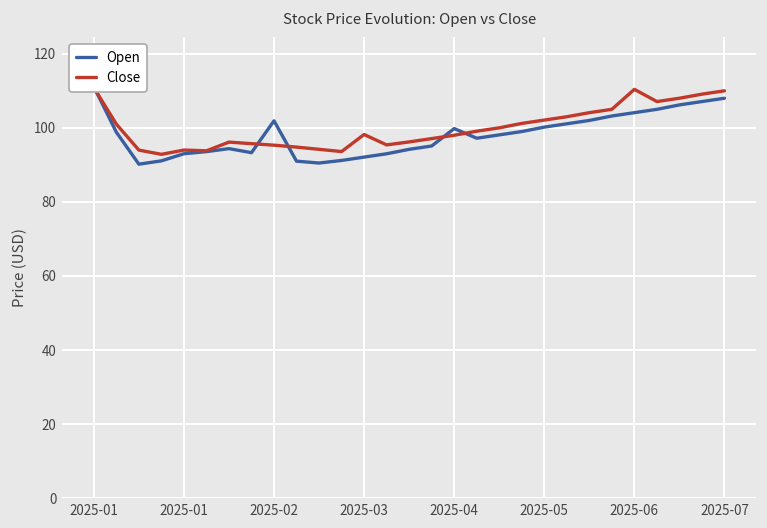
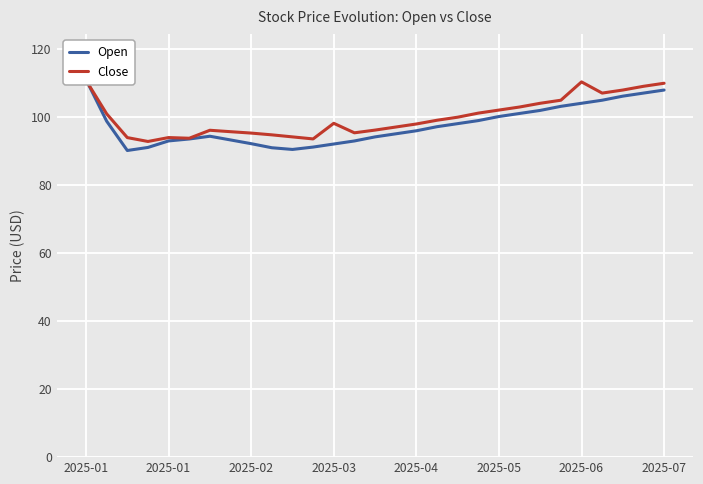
  {
    "Open": {
-     "2025-02": 102,
+     "2025-02": 92,
      "2025-03": 92,
-     "2025-04": 100,
+     "2025-04": 96,
      "2025-05": 100,
      "2025-06": 104,
      "2025-07": 108
    },
    "Close": {
      "2025-02": 95,
      "2025-03": 98,
      "2025-04": 98,
      "2025-05": 102,
      "2025-06": 110,
      "2025-07": 110
    }
  }
